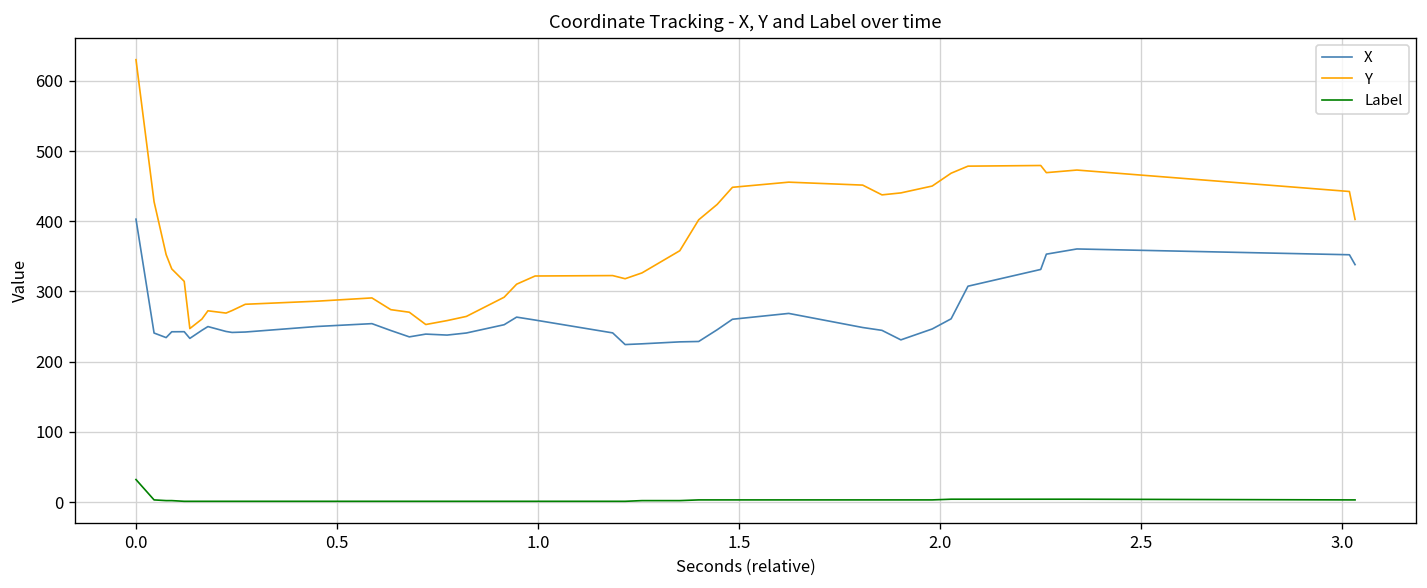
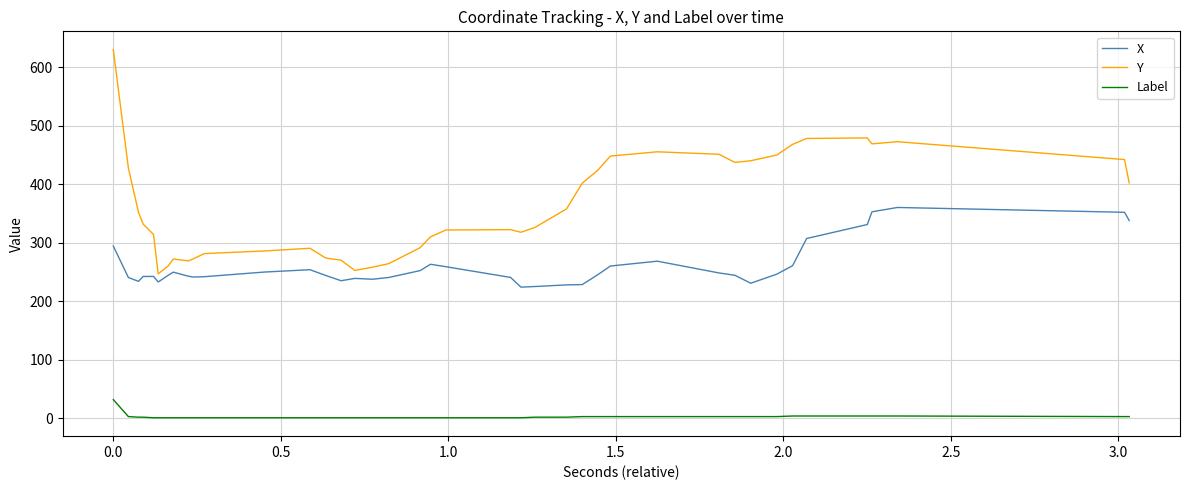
  {
    "X": {
-     "0.0": 400
+     "0.0": 290
    },
    "Y": {
      "0.0": 630
    },
    "Label": {
      "0.0": 30
    }
  }
